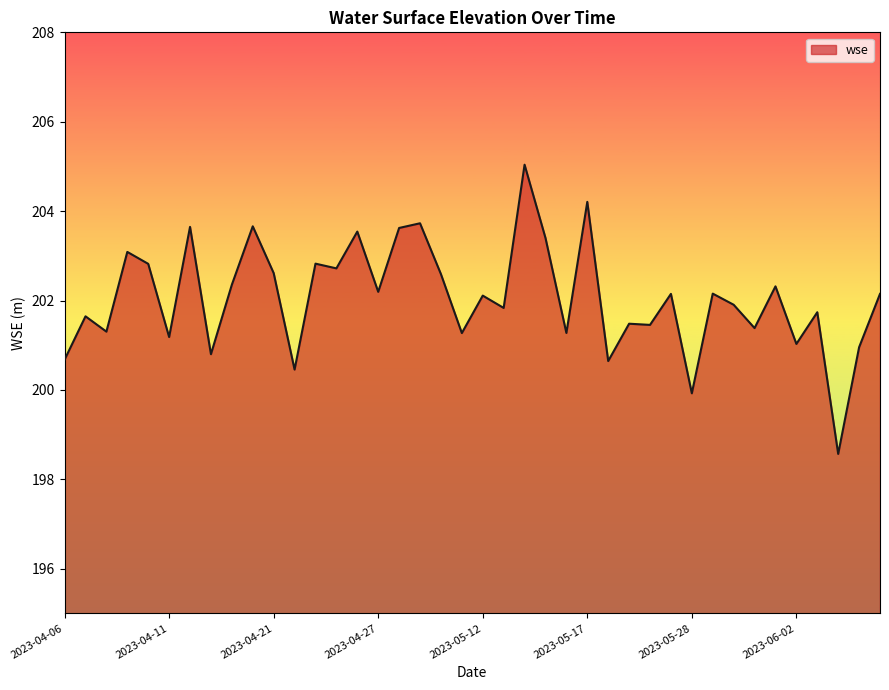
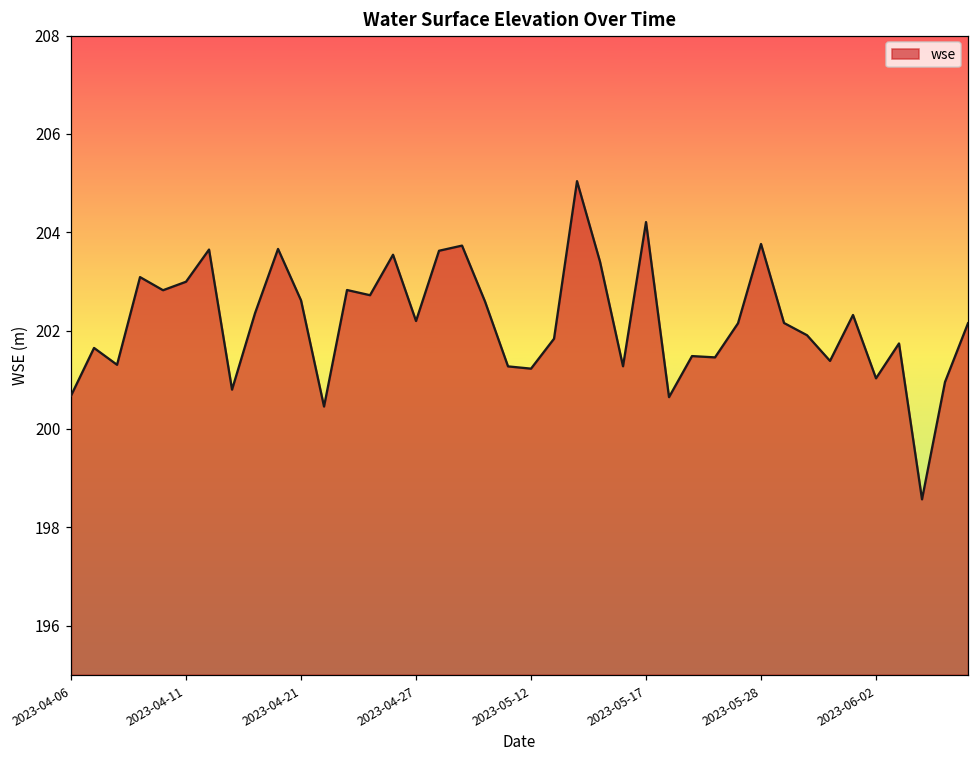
  {
    "2023-04-06": 200.7,
-   "2023-04-11": 201.2,
+   "2023-04-11": 203.0,
    "2023-04-21": 202.6,
    "2023-04-27": 202.2,
-   "2023-05-12": 202.1,
+   "2023-05-12": 201.2,
    "2023-05-17": 204.2,
-   "2023-05-28": 199.9,
+   "2023-05-28": 203.8,
    "2023-06-02": 201.0
  }
